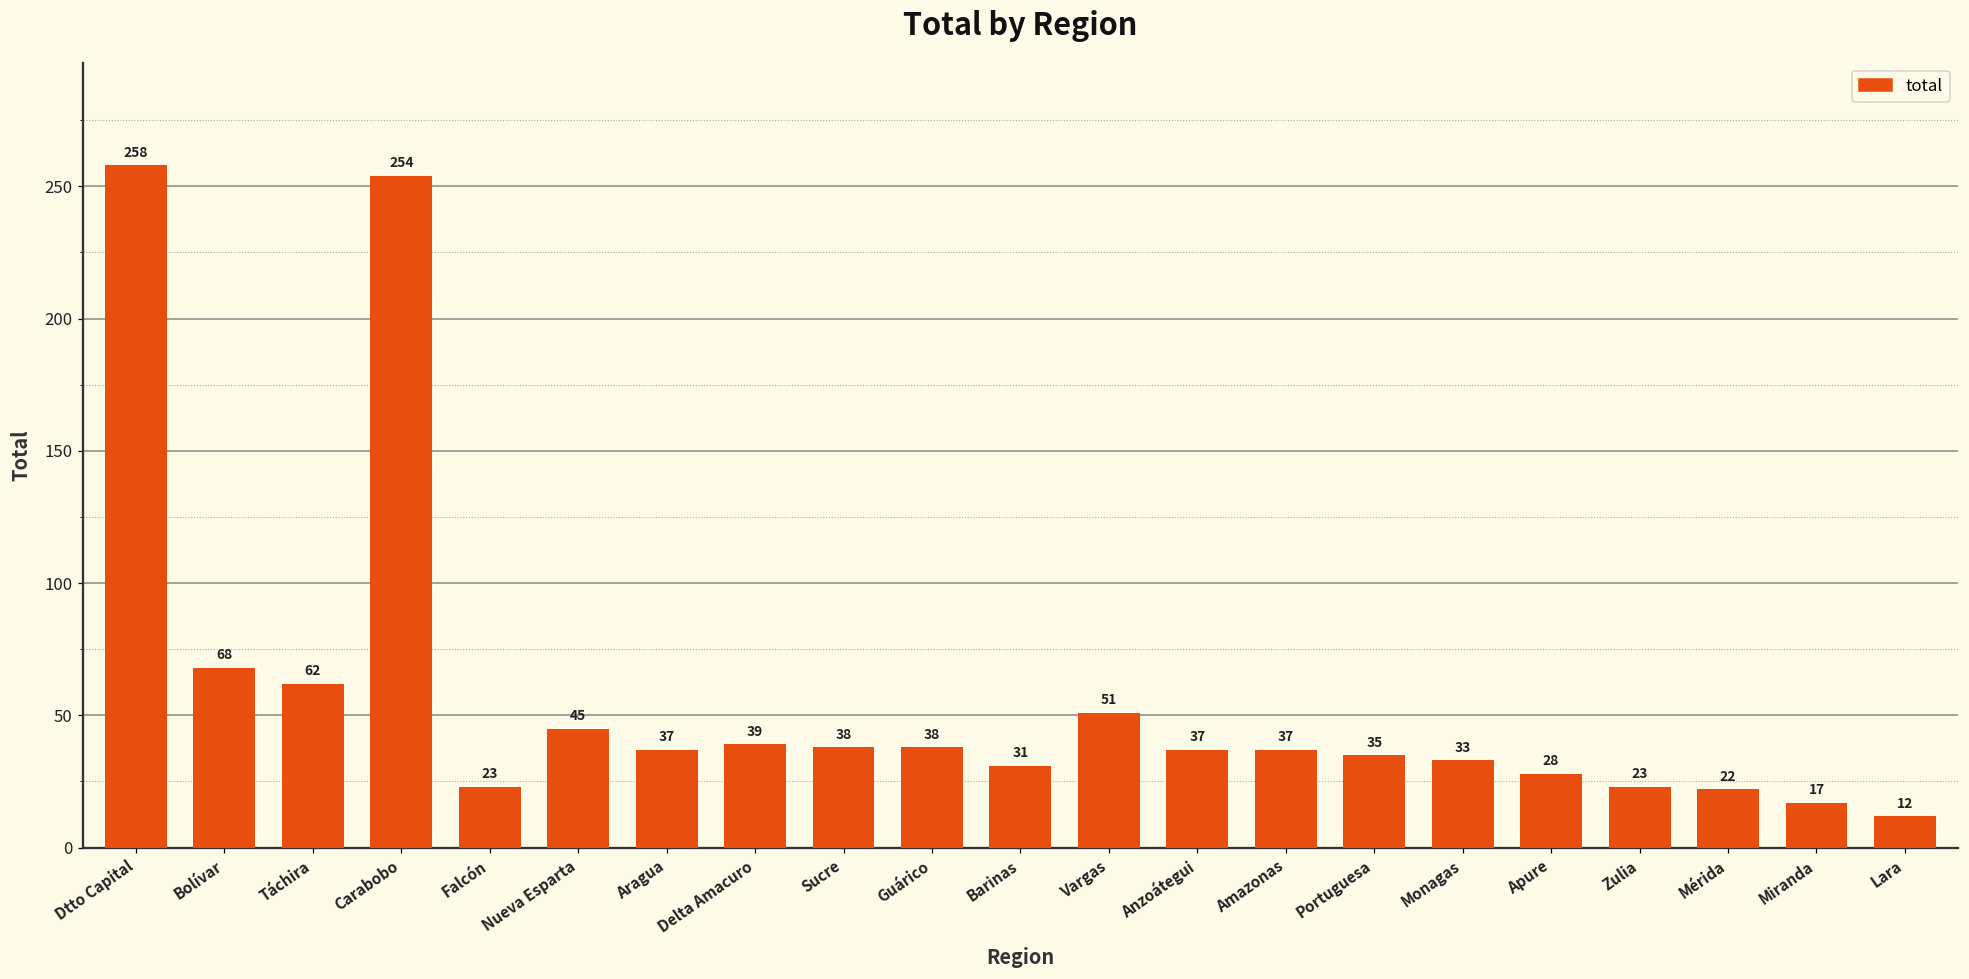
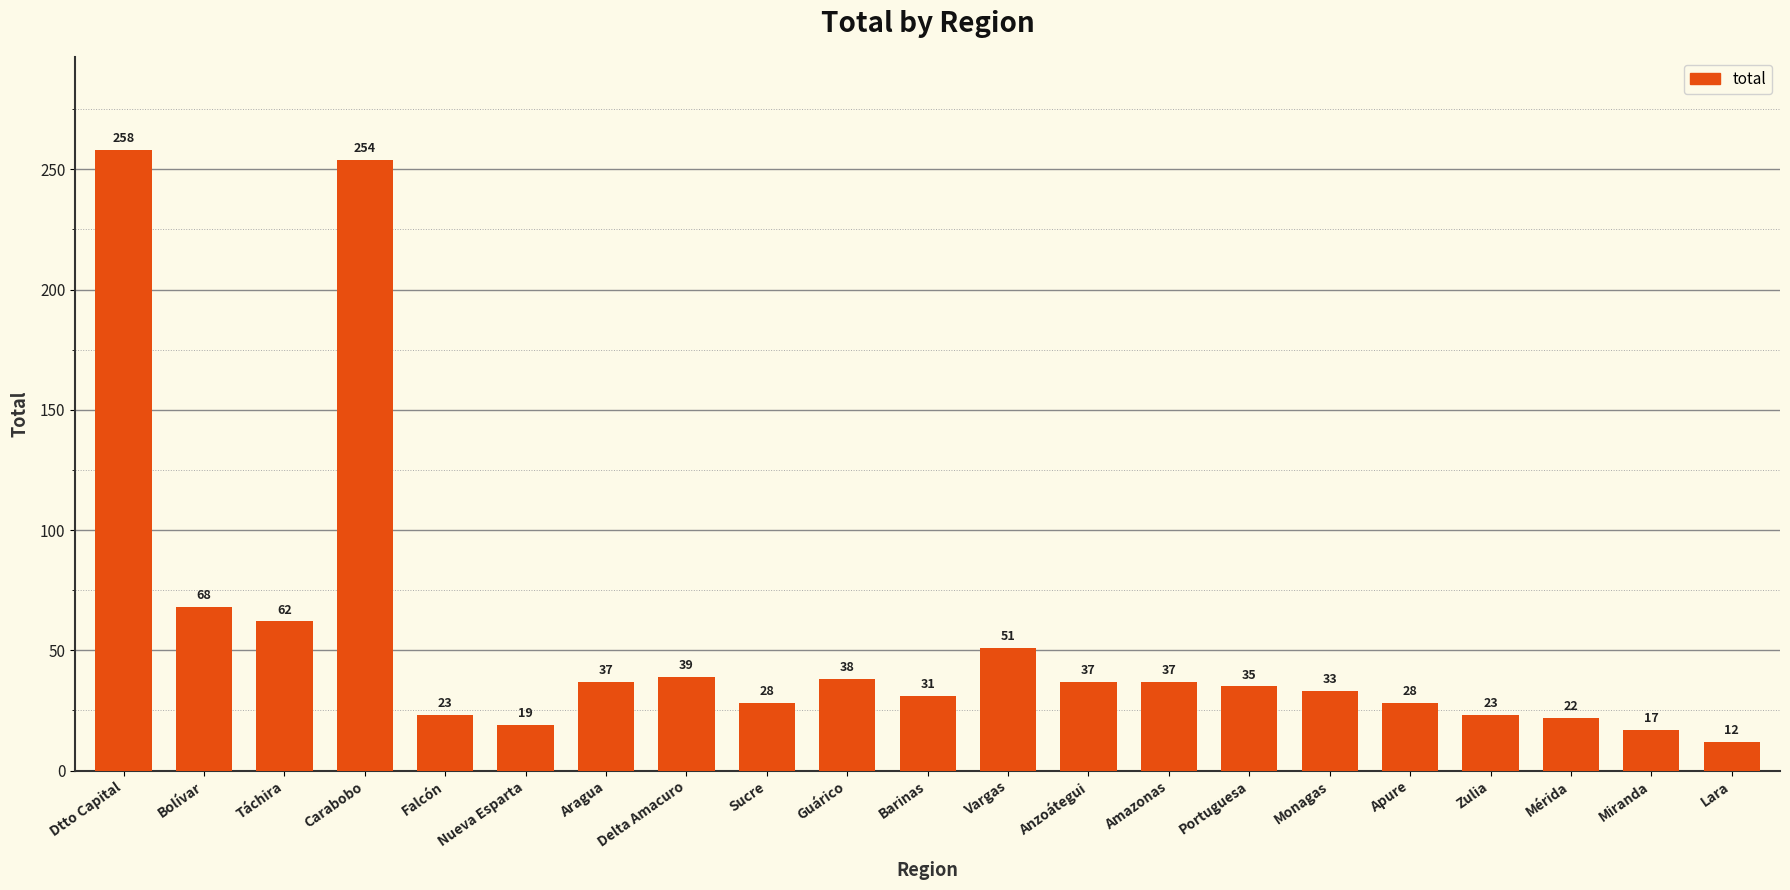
  {
    "Dtto Capital": 258,
    "Bolívar": 68,
    "Táchira": 62,
    "Carabobo": 254,
    "Falcón": 23,
-   "Nueva Esparta": 45,
+   "Nueva Esparta": 19,
    "Aragua": 37,
    "Delta Amacuro": 39,
-   "Sucre": 38,
+   "Sucre": 28,
    "Guárico": 38,
    "Barinas": 31,
    "Vargas": 51,
    "Anzoátegui": 37,
    "Amazonas": 37,
    "Portuguesa": 35,
    "Monagas": 33,
    "Apure": 28,
    "Zulia": 23,
    "Mérida": 22,
    "Miranda": 17,
    "Lara": 12
  }
